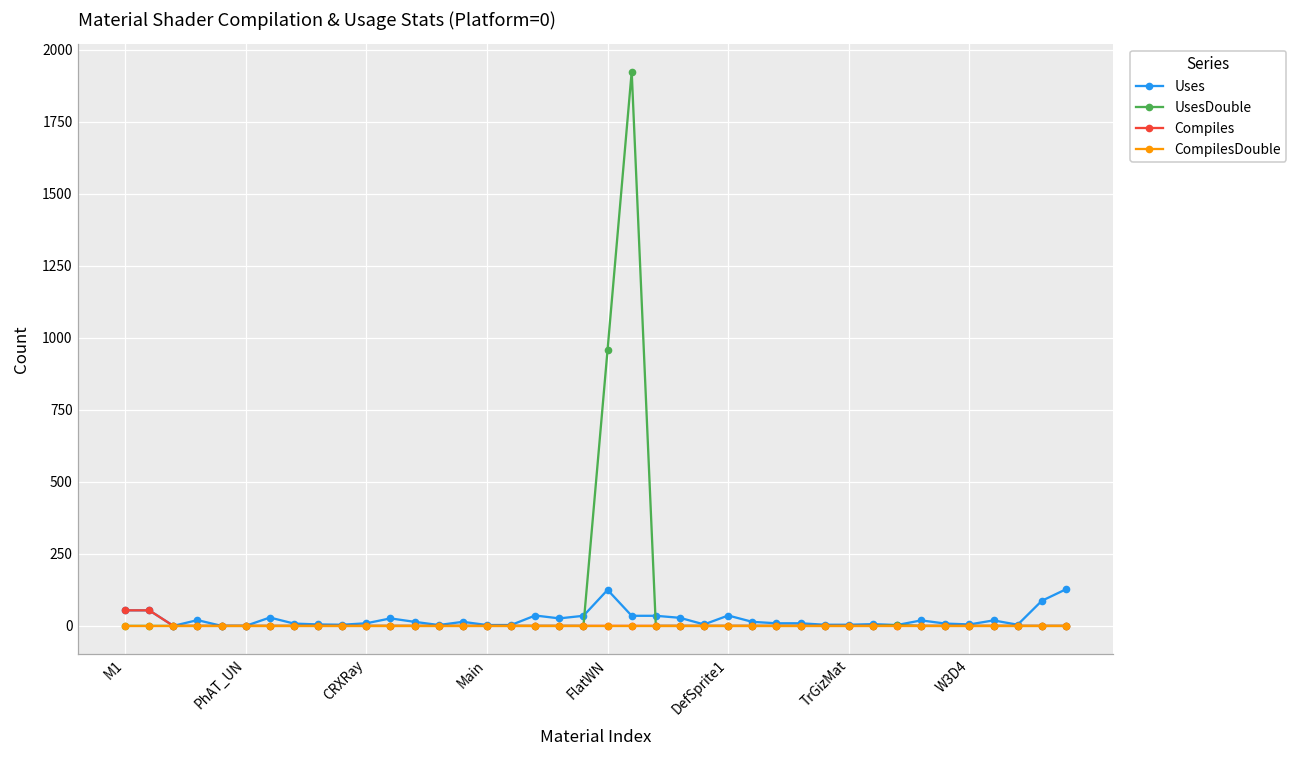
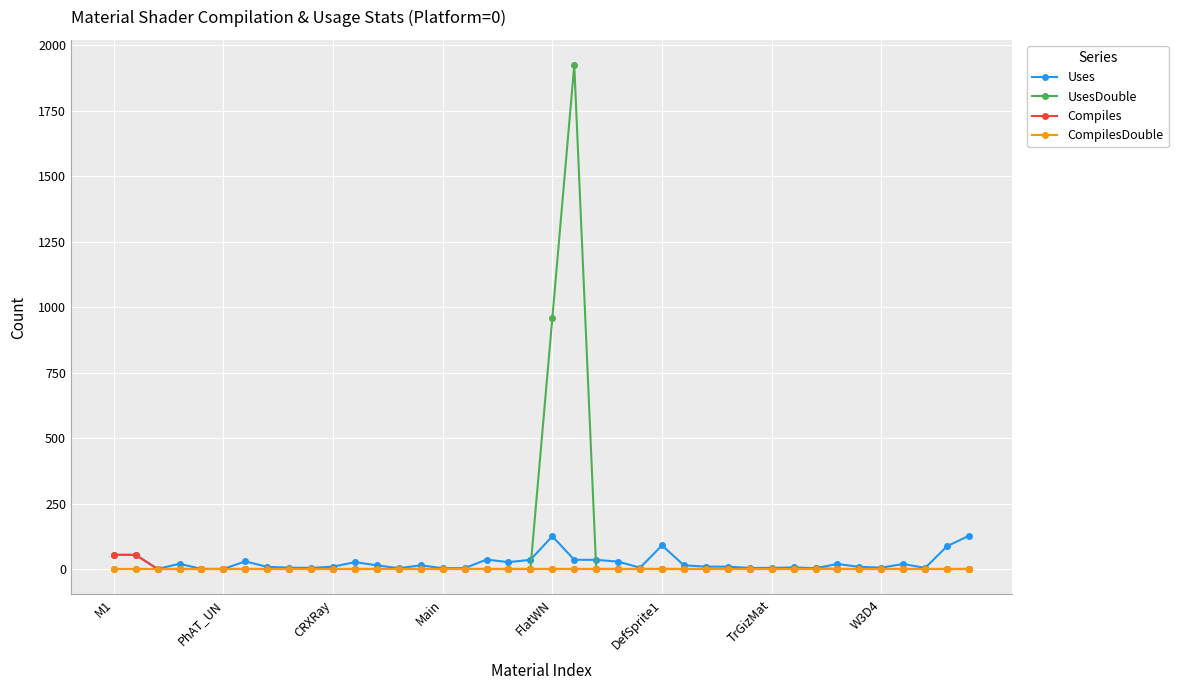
  {
    "Uses": {
      "FlatWN": 130,
-     "DefSprite1": 40
+     "DefSprite1": 90
    },
    "UsesDouble": {
      "FlatWN": 960
    }
  }
